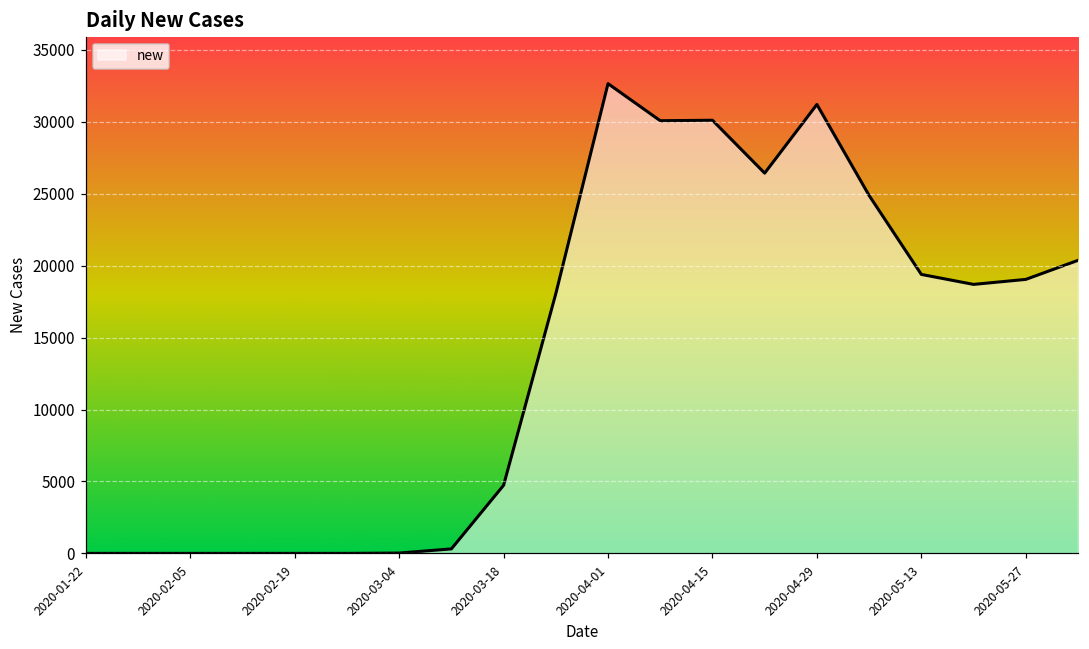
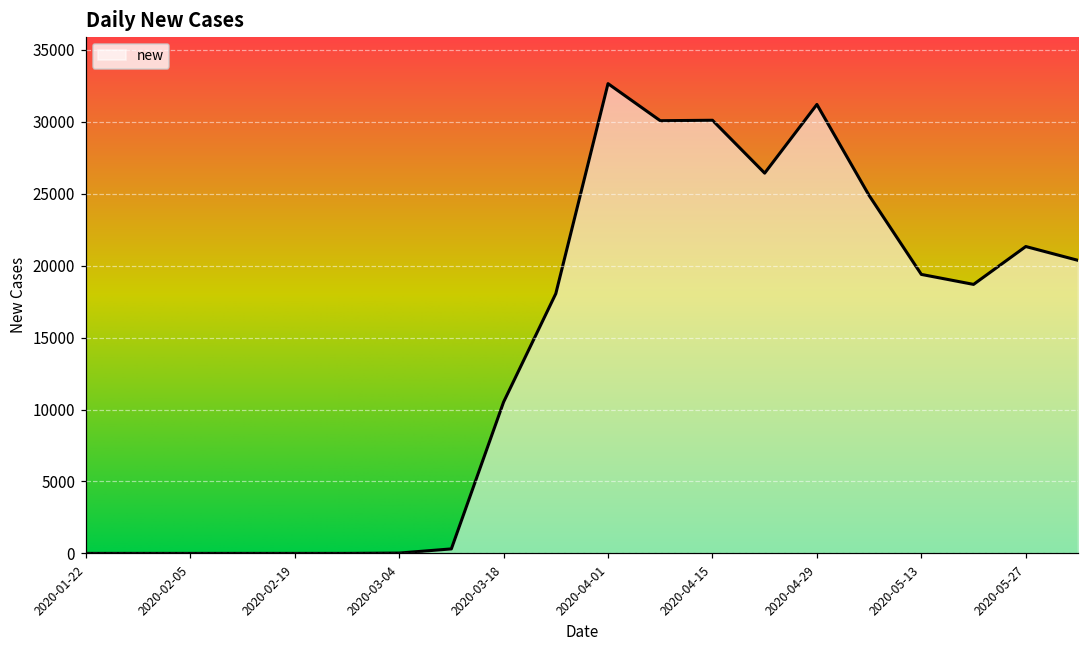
  {
    "2020-01-22": 0,
    "2020-02-05": 0,
    "2020-02-19": 0,
    "2020-03-04": 0,
-   "2020-03-18": 4700,
+   "2020-03-18": 10500,
    "2020-04-01": 32700,
    "2020-04-15": 30100,
    "2020-04-29": 31200,
    "2020-05-13": 19400,
-   "2020-05-27": 19000
+   "2020-05-27": 21300
  }
